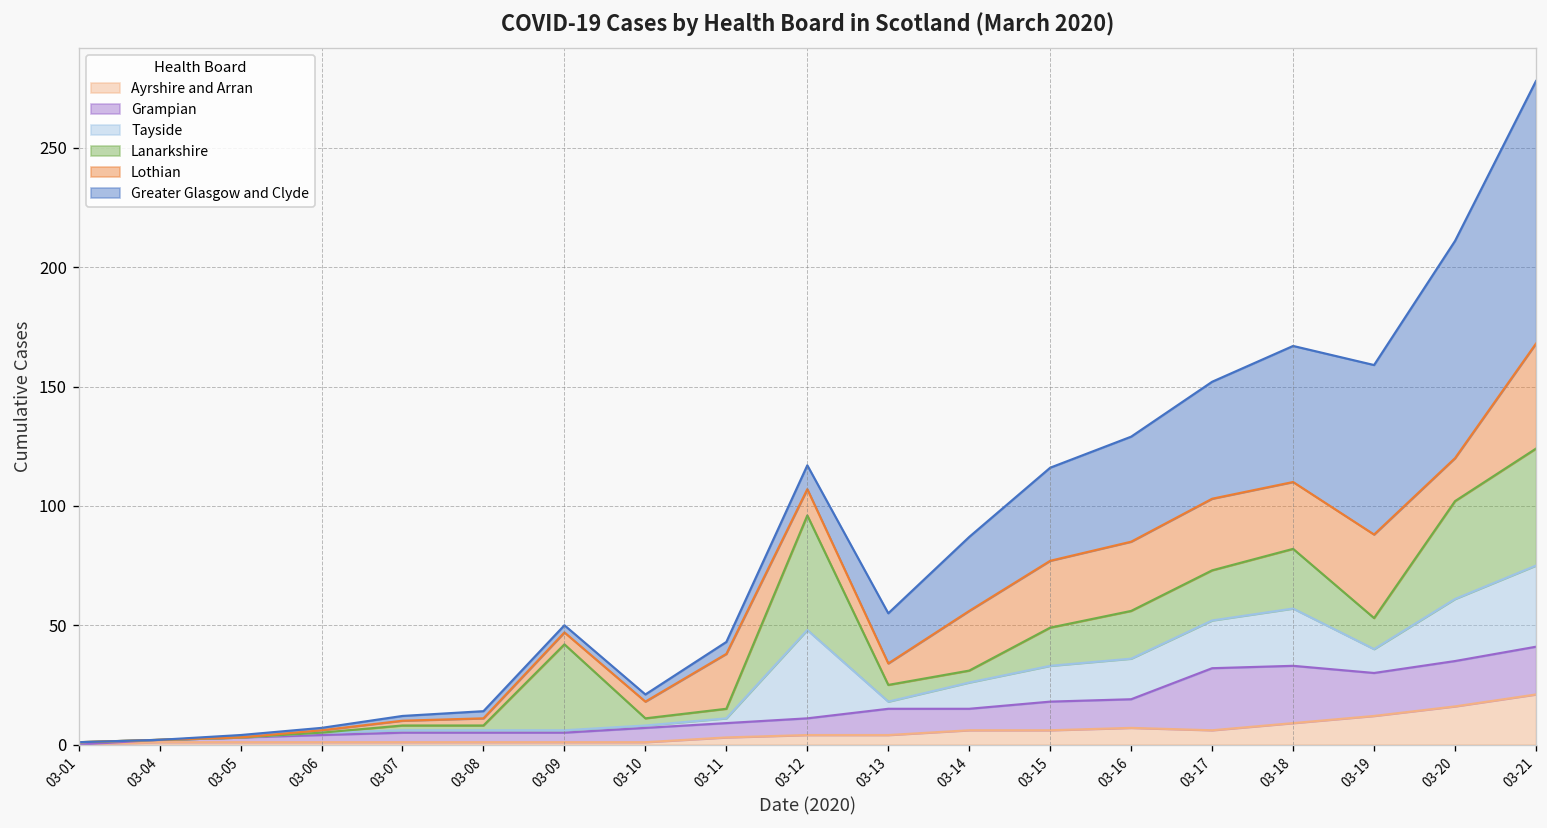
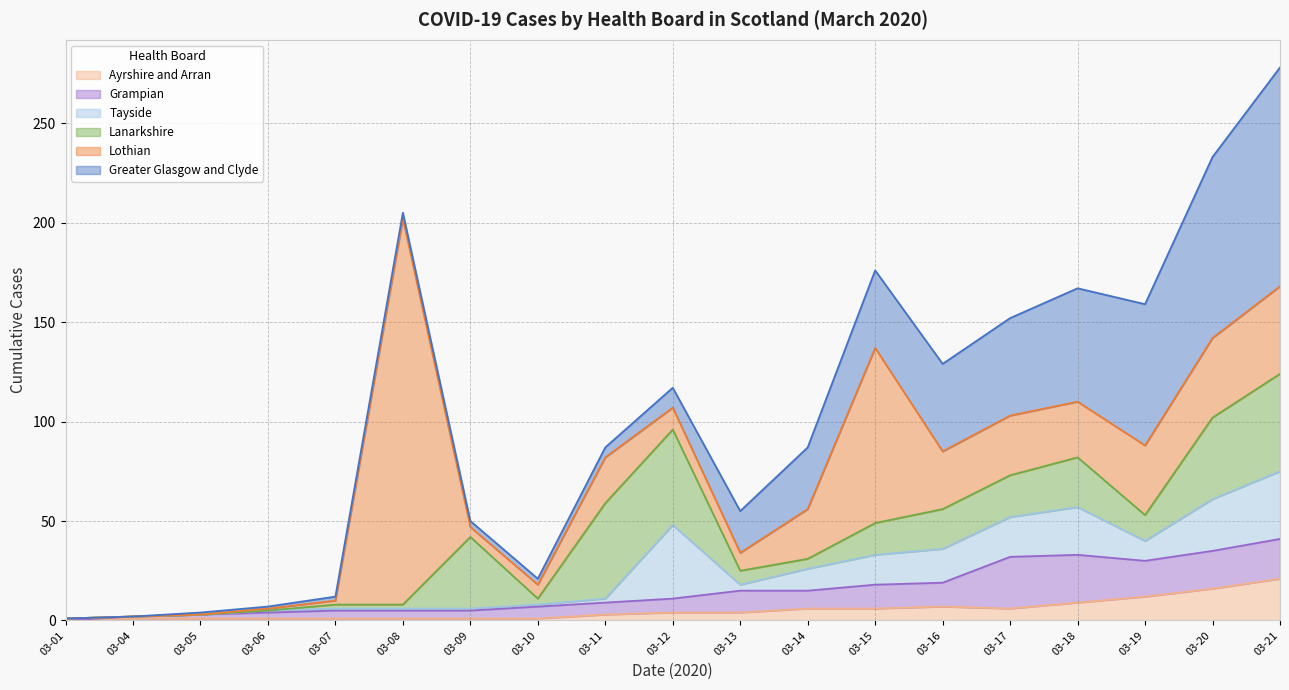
  {
    "Ayrshire and Arran": {
      "03-05": 1,
      "03-06": 1,
      "03-07": 1,
      "03-08": 1,
      "03-09": 1,
      "03-10": 1,
      "03-11": 3,
      "03-12": 4,
      "03-13": 4,
      "03-14": 6,
      "03-15": 6,
      "03-16": 7,
      "03-17": 6,
      "03-18": 9,
      "03-19": 12,
      "03-20": 16,
      "03-21": 21
    },
    "Tayside": {
      "03-11": 2,
      "03-12": 37,
      "03-13": 3,
      "03-14": 11,
      "03-15": 15,
      "03-16": 17,
      "03-17": 20,
      "03-18": 24,
      "03-19": 10,
      "03-20": 26,
      "03-21": 34
    },
    "Lanarkshire": {
      "03-07": 2,
      "03-08": 2,
      "03-09": 36,
      "03-10": 3,
-     "03-11": 4,
+     "03-11": 48,
      "03-12": 48,
      "03-13": 7,
      "03-14": 5,
      "03-15": 16,
      "03-16": 20,
      "03-17": 21,
      "03-18": 25,
      "03-19": 13,
      "03-20": 41,
      "03-21": 49
    },
    "Lothian": {
      "03-07": 2,
-     "03-08": 3,
+     "03-08": 194,
      "03-09": 5,
      "03-10": 7,
      "03-11": 23,
      "03-12": 11,
      "03-13": 9,
      "03-14": 25,
-     "03-15": 28,
+     "03-15": 88,
      "03-16": 29,
      "03-17": 30,
      "03-18": 28,
      "03-19": 35,
-     "03-20": 18,
+     "03-20": 40,
      "03-21": 44
    }
  }
